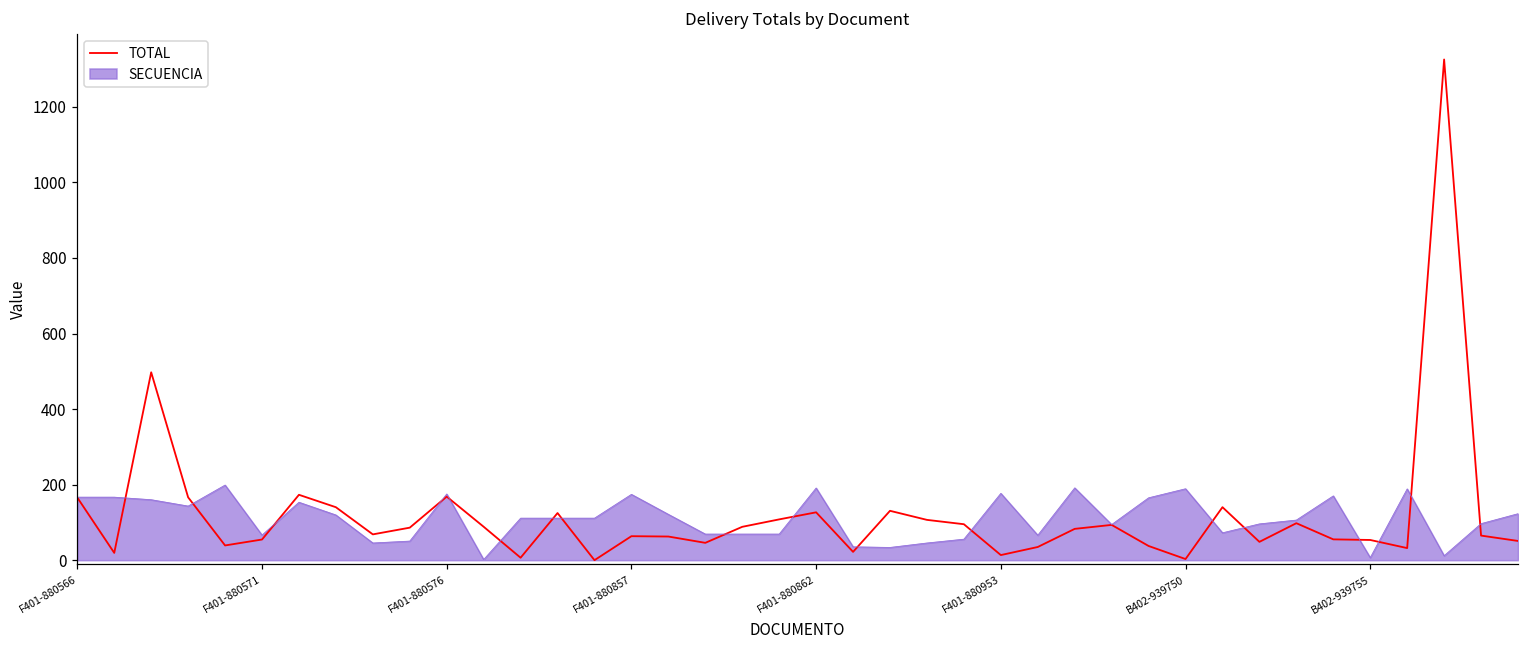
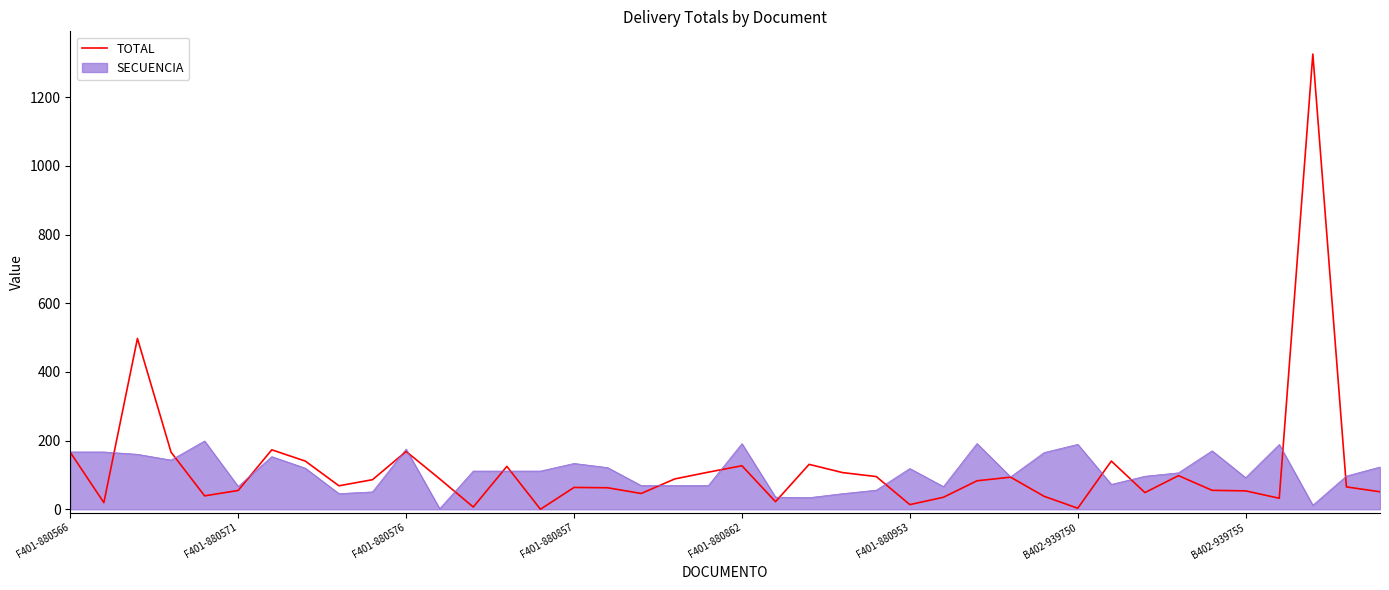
  {
    "TOTAL": {
      "F401-880571": 50,
      "F401-880857": 60,
      "F401-880862": 130,
      "F401-880953": 10,
      "B402-939750": 0,
      "B402-939755": 50
    },
    "SECUENCIA": {
      "F401-880571": 70,
-     "F401-880857": 170,
+     "F401-880857": 130,
      "F401-880862": 190,
-     "F401-880953": 180,
+     "F401-880953": 120,
      "B402-939750": 190,
-     "B402-939755": 10
+     "B402-939755": 90
    }
  }
